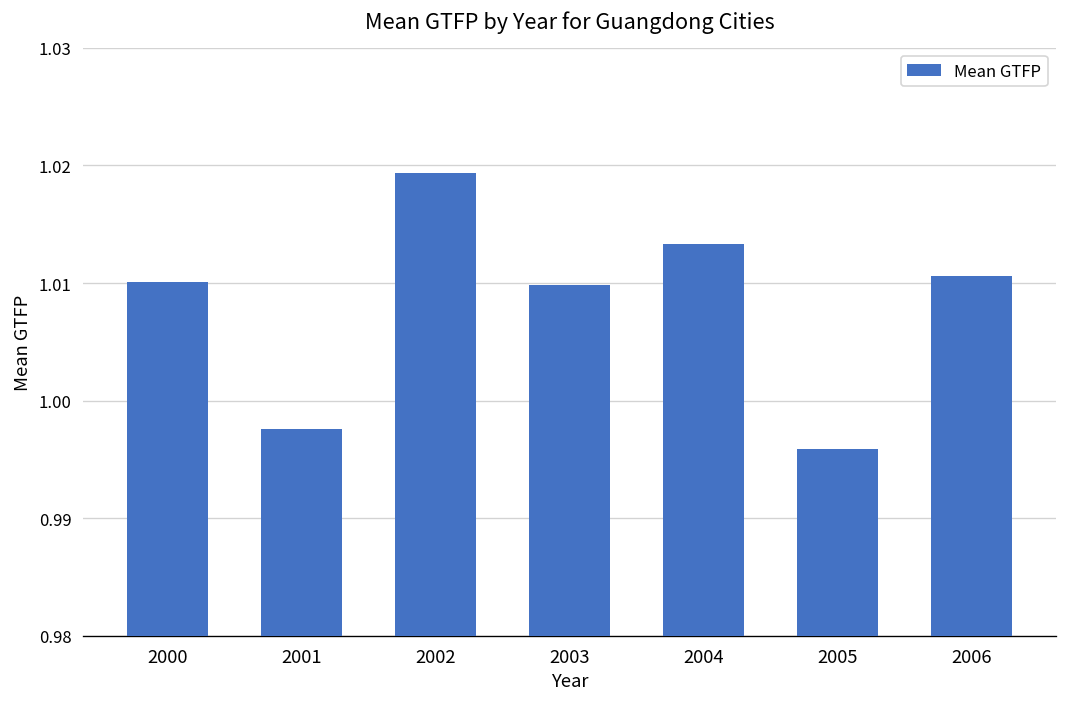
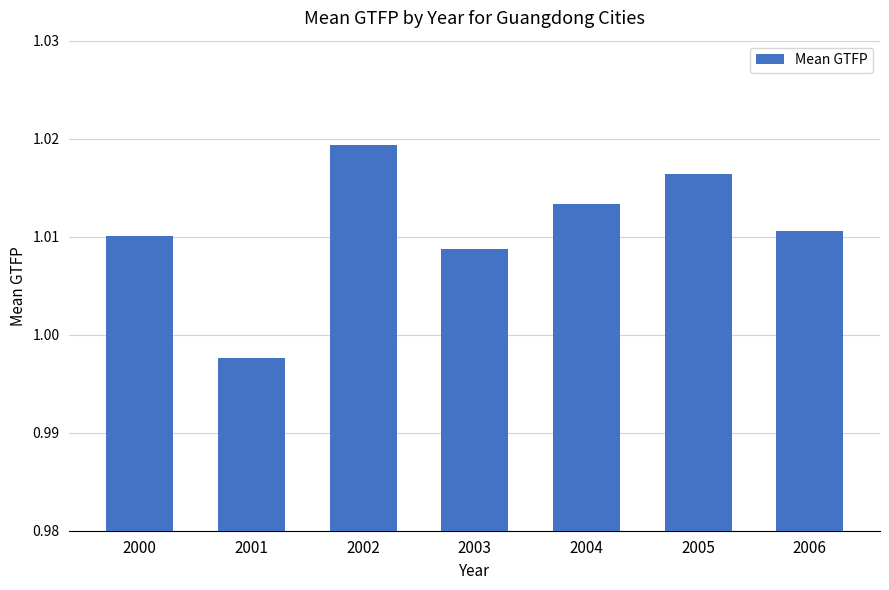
  {
    "2000": 1.010,
    "2001": 0.998,
    "2002": 1.019,
-   "2003": 1.010,
+   "2003": 1.009,
    "2004": 1.013,
-   "2005": 0.996,
+   "2005": 1.016,
    "2006": 1.011
  }
